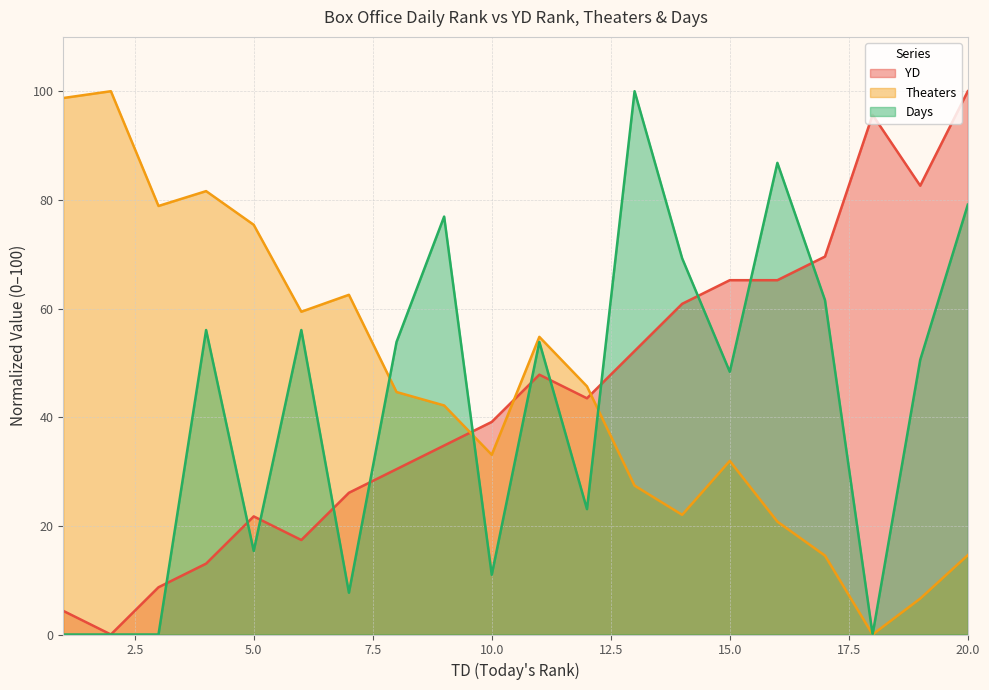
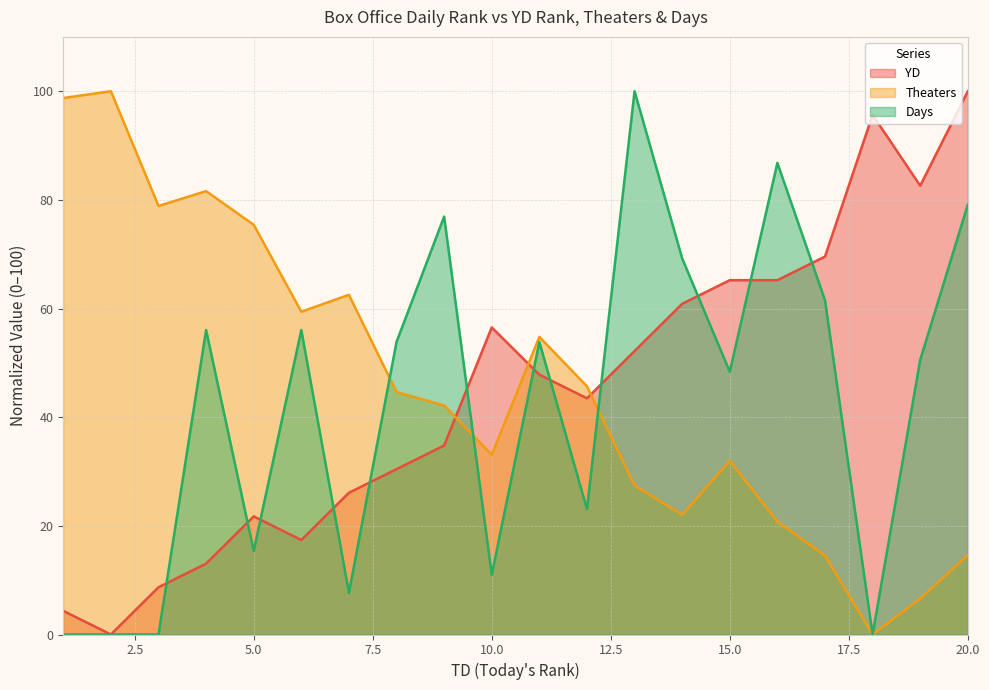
  {
    "YD": {
      "5.0": 22,
-     "10.0": 39,
+     "10.0": 57,
      "15.0": 65,
      "20.0": 100
    },
    "Theaters": {
      "5.0": 75,
      "10.0": 33,
      "15.0": 32,
      "20.0": 15
    },
    "Days": {
      "5.0": 15,
      "10.0": 11,
      "15.0": 48,
      "20.0": 79
    }
  }
